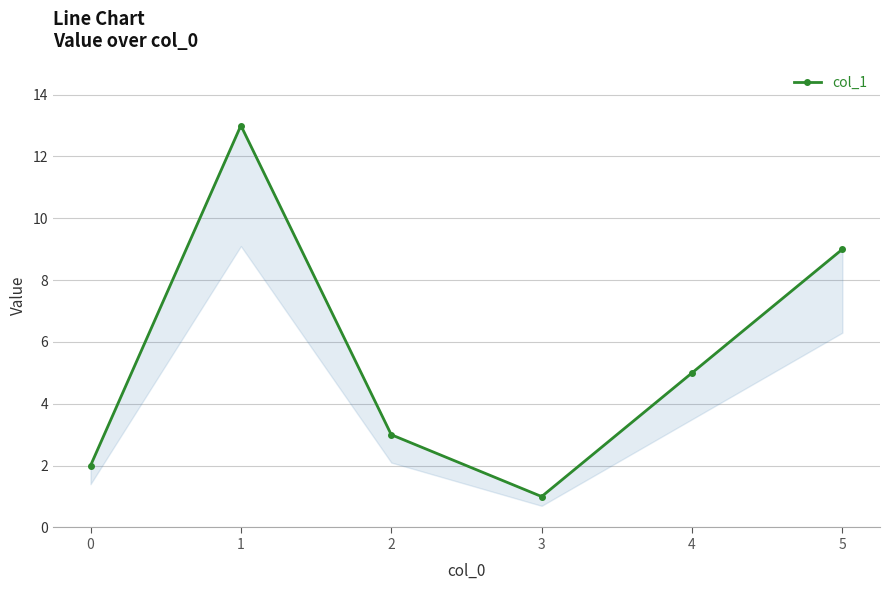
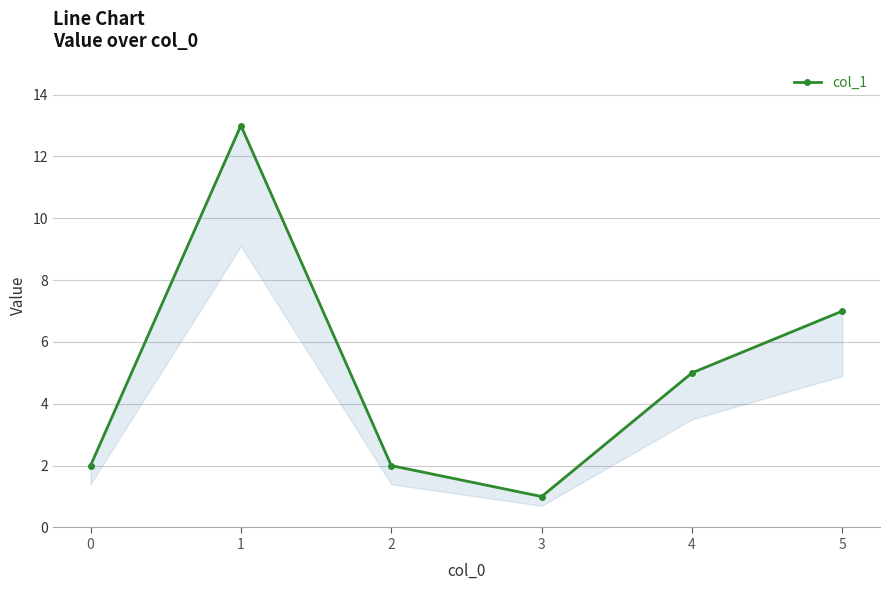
  {
    "0": 2,
    "1": 13,
-   "2": 3,
+   "2": 2,
    "3": 1,
    "4": 5,
-   "5": 9
+   "5": 7
  }
